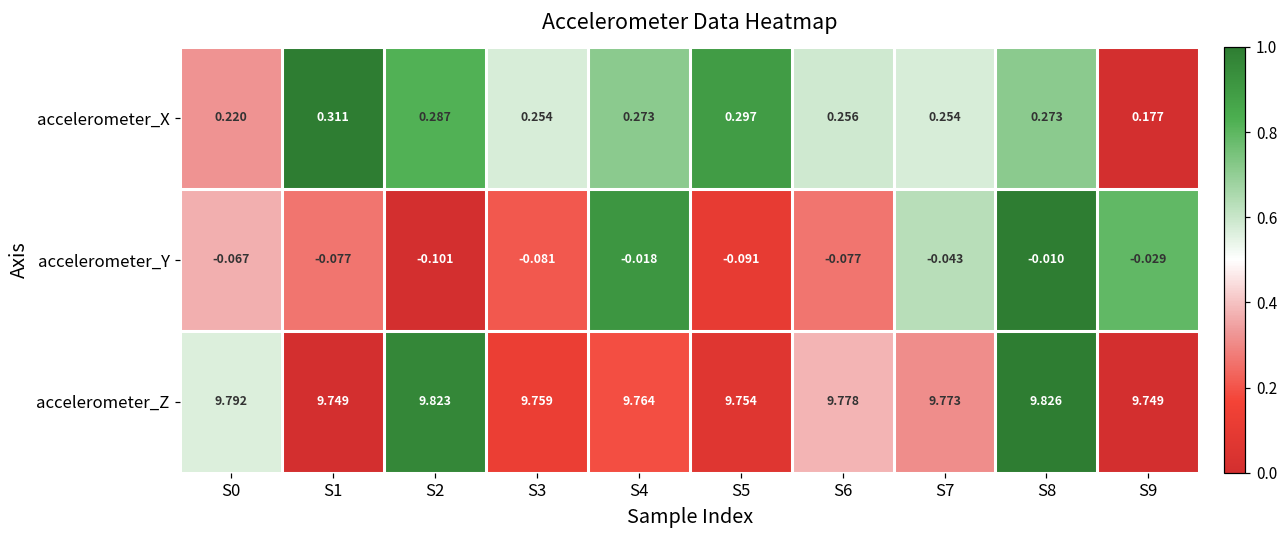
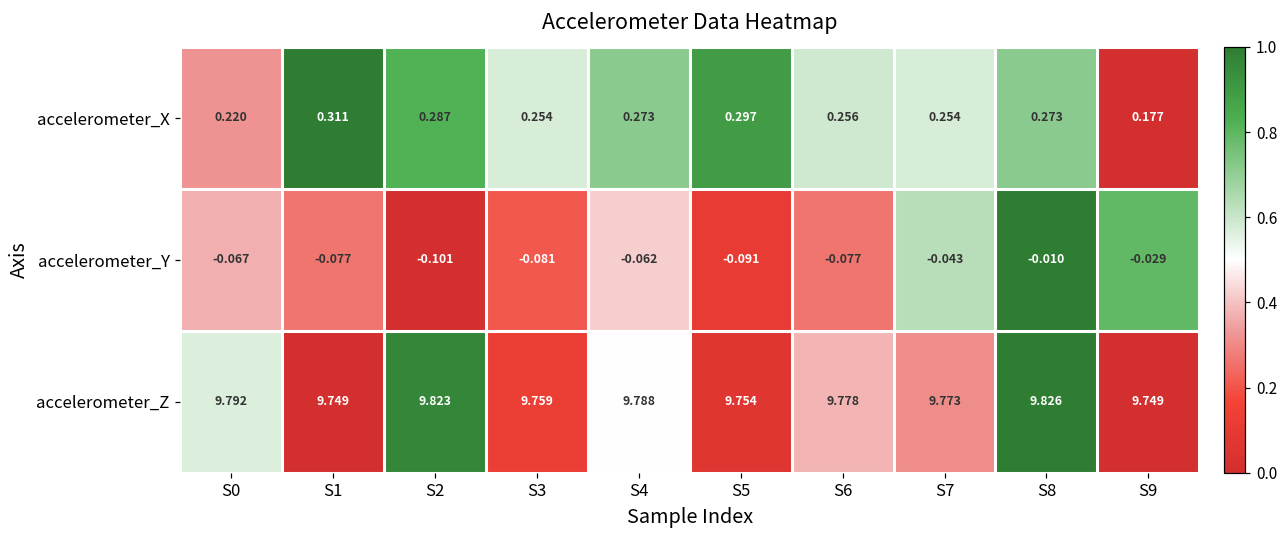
  {
    "accelerometer_X": {
      "S0": 0.220,
      "S1": 0.311,
      "S2": 0.287,
      "S3": 0.254,
      "S4": 0.273,
      "S5": 0.297,
      "S6": 0.256,
      "S7": 0.254,
      "S8": 0.273,
      "S9": 0.177
    },
    "accelerometer_Y": {
      "S0": -0.067,
      "S1": -0.077,
      "S2": -0.101,
      "S3": -0.081,
-     "S4": -0.018,
+     "S4": -0.062,
      "S5": -0.091,
      "S6": -0.077,
      "S7": -0.043,
      "S8": -0.010,
      "S9": -0.029
    },
    "accelerometer_Z": {
      "S0": 9.792,
      "S1": 9.749,
      "S2": 9.823,
      "S3": 9.759,
-     "S4": 9.764,
+     "S4": 9.788,
      "S5": 9.754,
      "S6": 9.778,
      "S7": 9.773,
      "S8": 9.826,
      "S9": 9.749
    }
  }
